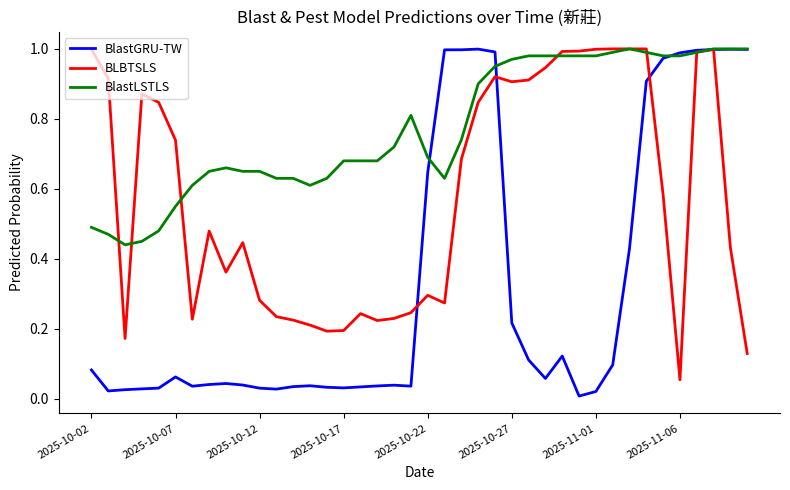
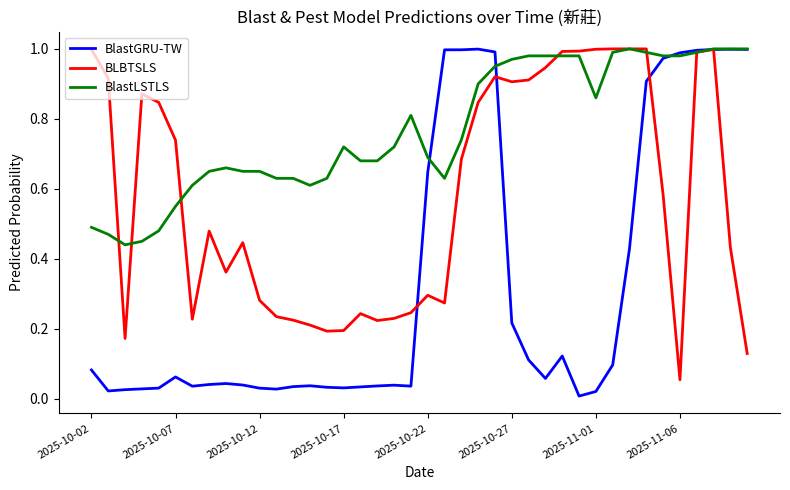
  {
    "BlastGRU-TW": {
      "2025-10-02": 0.08,
      "2025-10-07": 0.06,
      "2025-10-12": 0.03,
      "2025-10-17": 0.03,
      "2025-10-22": 0.65,
      "2025-10-27": 0.22,
      "2025-11-01": 0.02,
      "2025-11-06": 0.99
    },
    "BLBTSLS": {
      "2025-10-07": 0.74,
      "2025-10-12": 0.28,
      "2025-10-17": 0.20,
      "2025-10-22": 0.30,
      "2025-10-27": 0.91,
      "2025-11-01": 1.00,
      "2025-11-06": 0.05
    },
    "BlastLSTLS": {
      "2025-10-02": 0.49,
      "2025-10-07": 0.55,
      "2025-10-12": 0.65,
-     "2025-10-17": 0.68,
+     "2025-10-17": 0.72,
      "2025-10-22": 0.69,
      "2025-10-27": 0.97,
-     "2025-11-01": 0.98,
+     "2025-11-01": 0.86,
      "2025-11-06": 0.98
    }
  }
